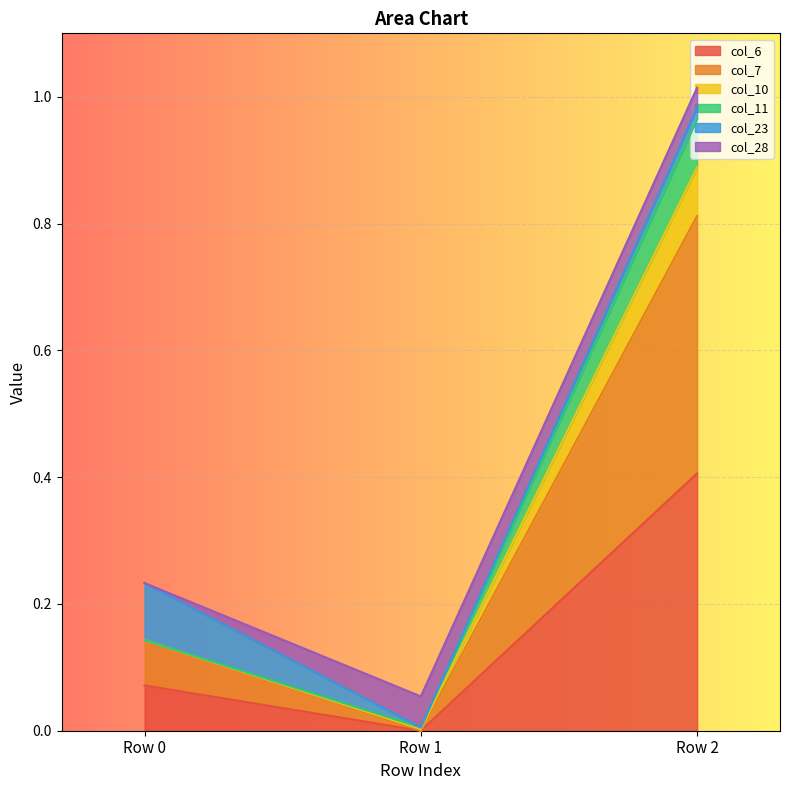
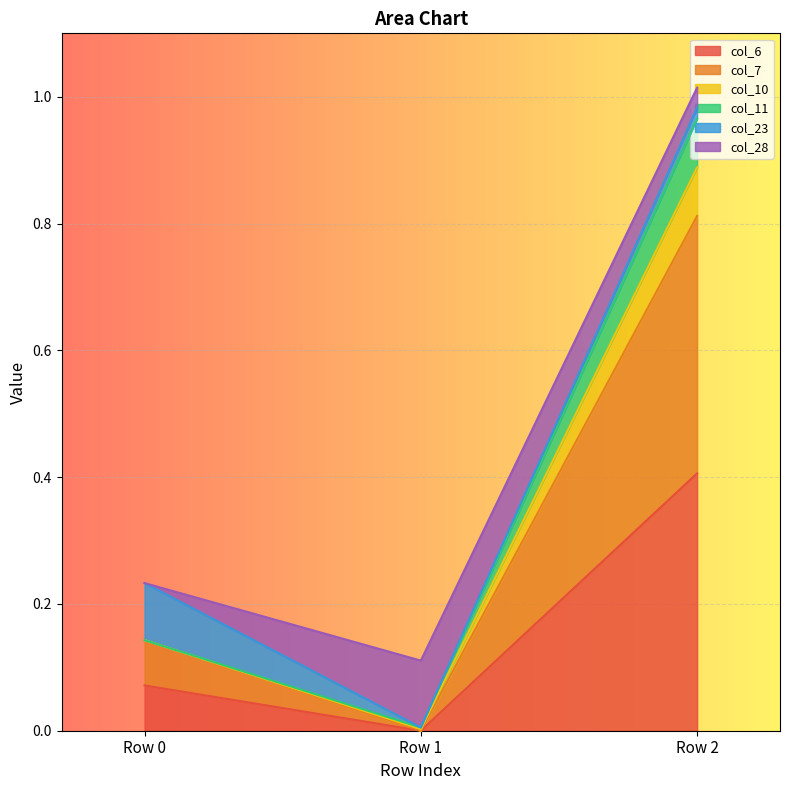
  {
    "col_10": {
      "Row 2": 0.08
    },
    "col_28": {
-     "Row 1": 0.05
+     "Row 1": 0.11
    }
  }
